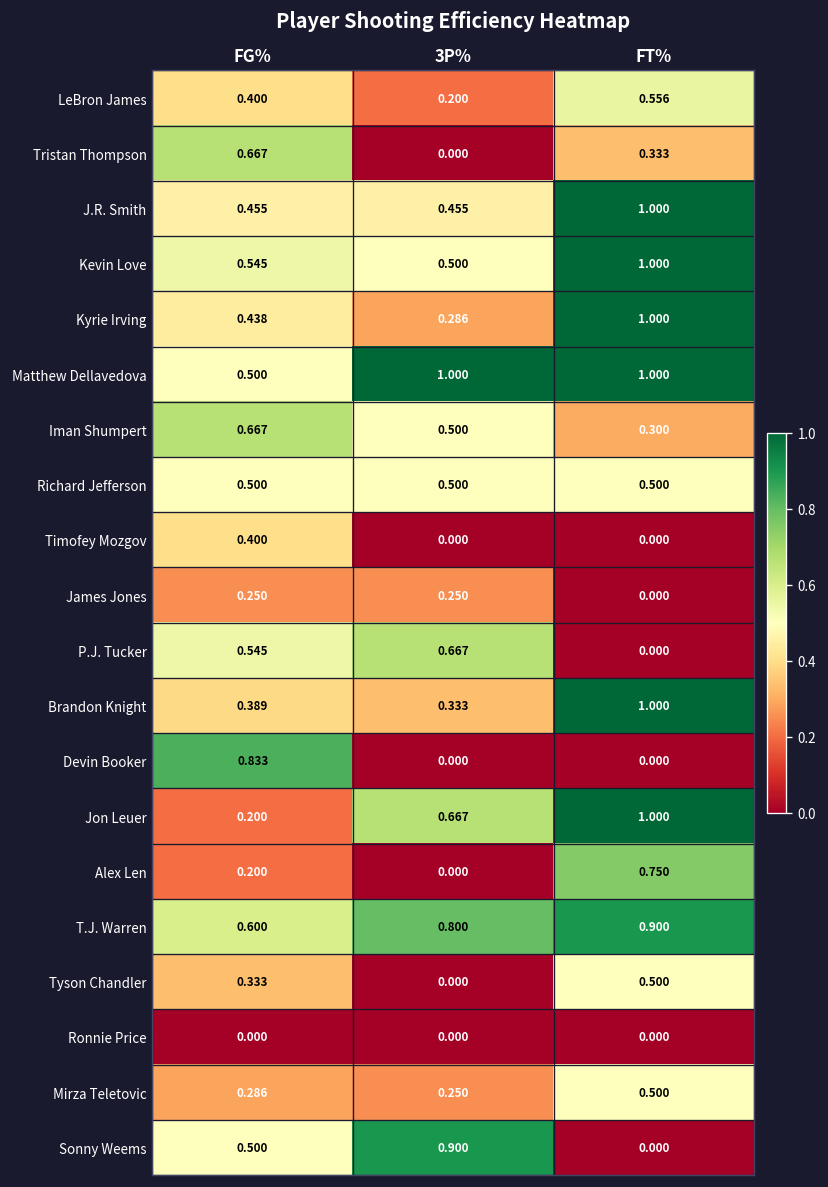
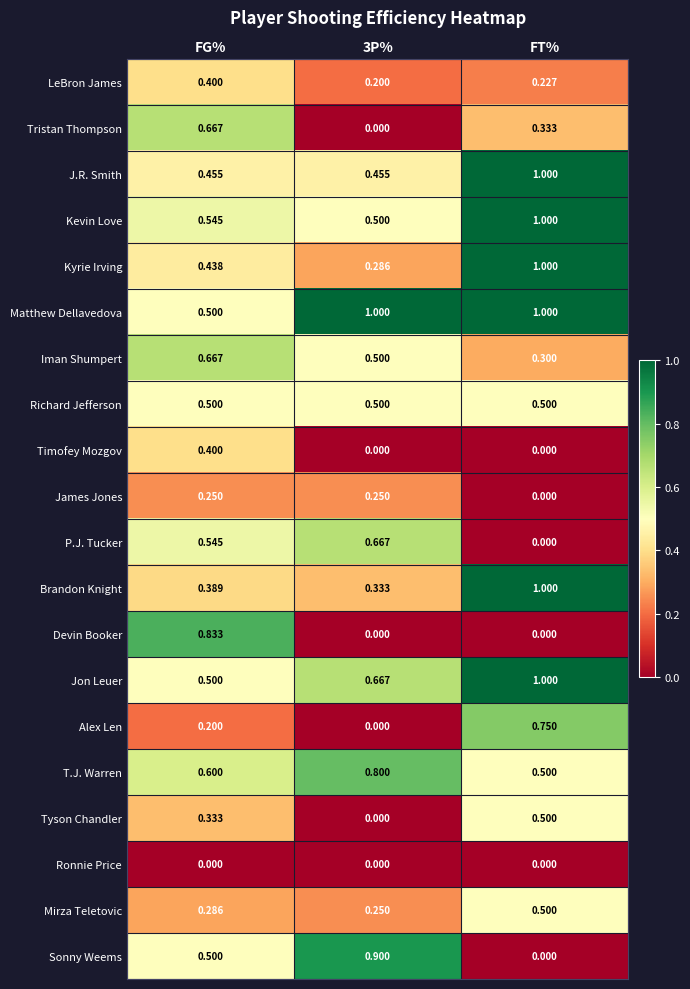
  {
    "LeBron James": {
      "FG%": 0.400,
      "3P%": 0.200,
-     "FT%": 0.556
+     "FT%": 0.227
    },
    "Tristan Thompson": {
      "FG%": 0.667,
      "3P%": 0.000,
      "FT%": 0.333
    },
    "J.R. Smith": {
      "FG%": 0.455,
      "3P%": 0.455,
      "FT%": 1.000
    },
    "Kevin Love": {
      "FG%": 0.545,
      "3P%": 0.500,
      "FT%": 1.000
    },
    "Kyrie Irving": {
      "FG%": 0.438,
      "3P%": 0.286,
      "FT%": 1.000
    },
    "Matthew Dellavedova": {
      "FG%": 0.500,
      "3P%": 1.000,
      "FT%": 1.000
    },
    "Iman Shumpert": {
      "FG%": 0.667,
      "3P%": 0.500,
      "FT%": 0.300
    },
    "Richard Jefferson": {
      "FG%": 0.500,
      "3P%": 0.500,
      "FT%": 0.500
    },
    "Timofey Mozgov": {
      "FG%": 0.400,
      "3P%": 0.000,
      "FT%": 0.000
    },
    "James Jones": {
      "FG%": 0.250,
      "3P%": 0.250,
      "FT%": 0.000
    },
    "P.J. Tucker": {
      "FG%": 0.545,
      "3P%": 0.667,
      "FT%": 0.000
    },
    "Brandon Knight": {
      "FG%": 0.389,
      "3P%": 0.333,
      "FT%": 1.000
    },
    "Devin Booker": {
      "FG%": 0.833,
      "3P%": 0.000,
      "FT%": 0.000
    },
    "Jon Leuer": {
-     "FG%": 0.200,
+     "FG%": 0.500,
      "3P%": 0.667,
      "FT%": 1.000
    },
    "Alex Len": {
      "FG%": 0.200,
      "3P%": 0.000,
      "FT%": 0.750
    },
    "T.J. Warren": {
      "FG%": 0.600,
      "3P%": 0.800,
-     "FT%": 0.900
+     "FT%": 0.500
    },
    "Tyson Chandler": {
      "FG%": 0.333,
      "3P%": 0.000,
      "FT%": 0.500
    },
    "Ronnie Price": {
      "FG%": 0.000,
      "3P%": 0.000,
      "FT%": 0.000
    },
    "Mirza Teletovic": {
      "FG%": 0.286,
      "3P%": 0.250,
      "FT%": 0.500
    },
    "Sonny Weems": {
      "FG%": 0.500,
      "3P%": 0.900,
      "FT%": 0.000
    }
  }
